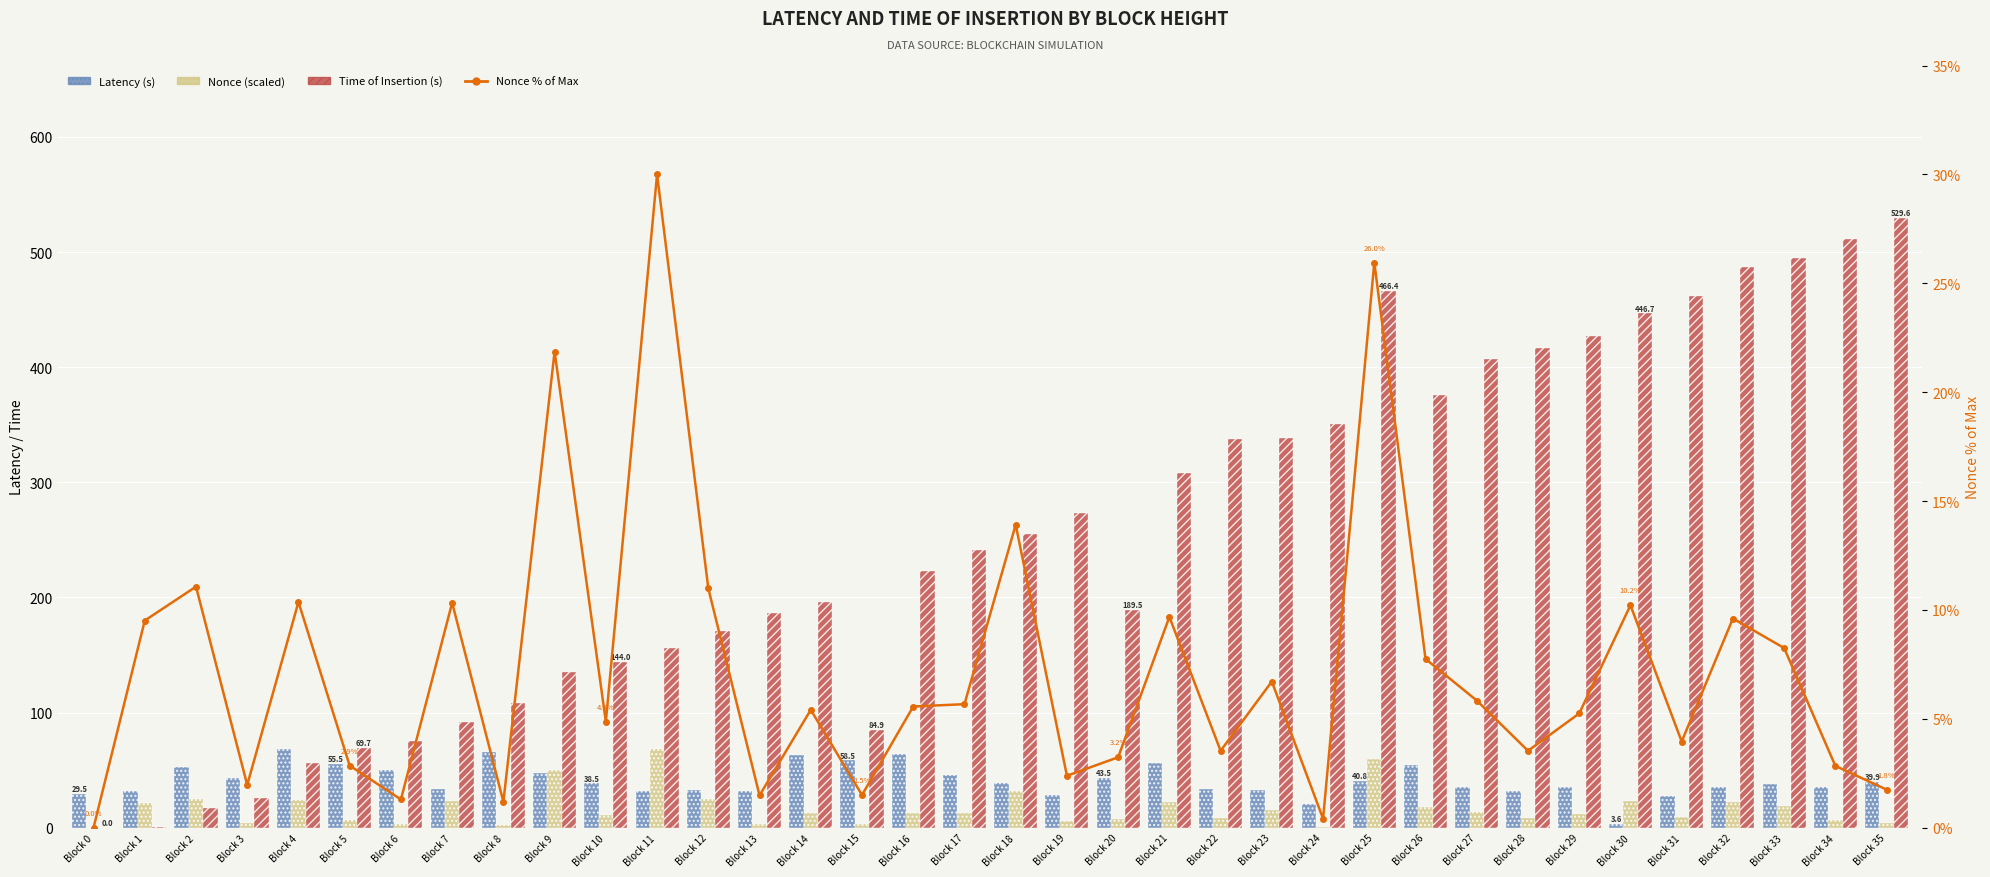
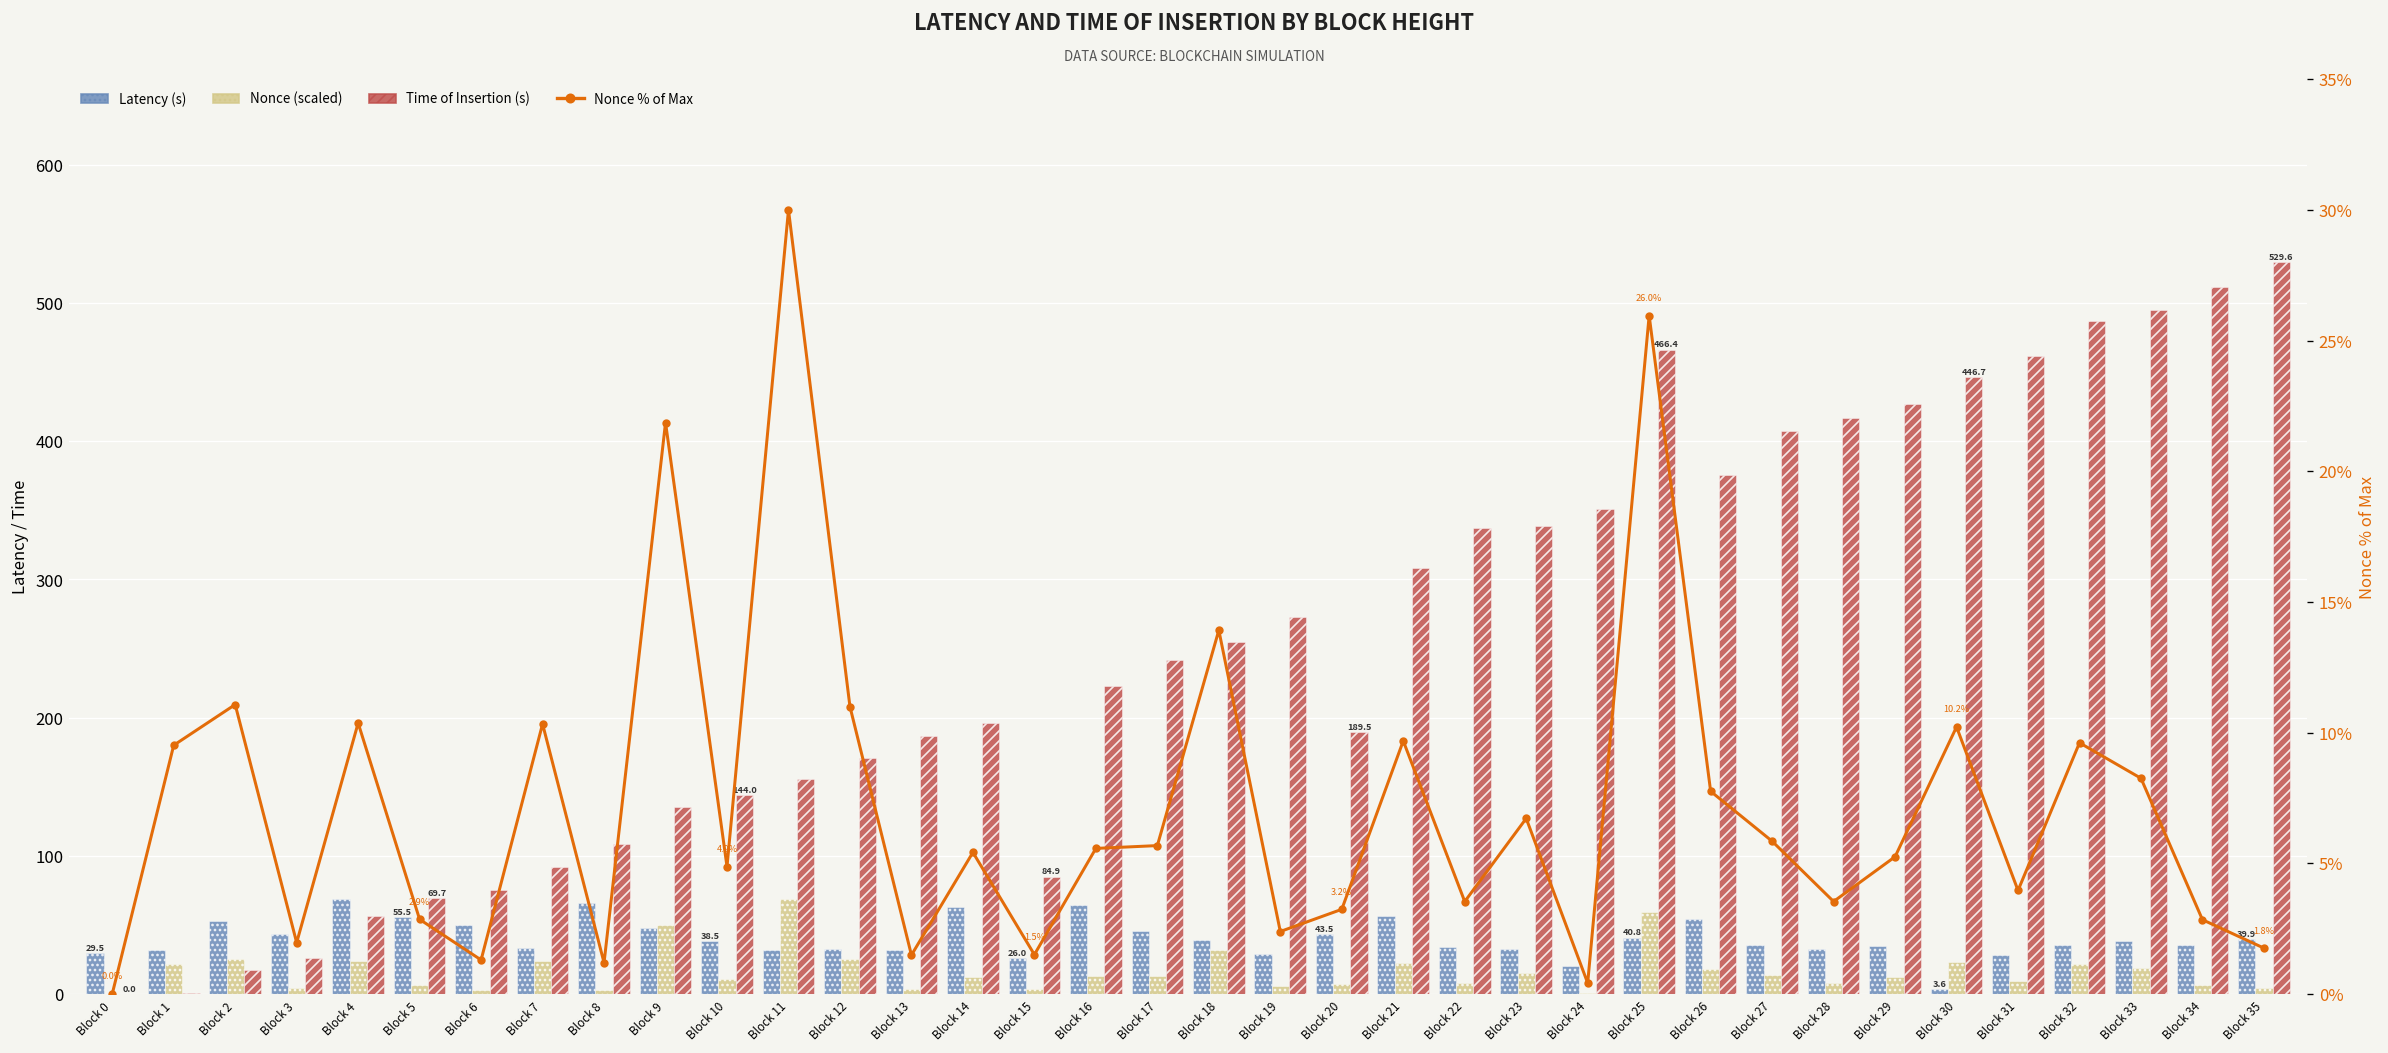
  {
    "Latency (s)": {
      "Block 0": "29.5",
      "Block 5": "55.5",
      "Block 10": "38.5",
-     "Block 15": "58.5",
+     "Block 15": "26.0",
      "Block 20": "43.5",
      "Block 25": "40.8",
      "Block 30": "3.6",
      "Block 35": "39.9"
    },
    "Nonce (scaled)": {
      "Block 0": "0.0%"
    },
    "Time of Insertion (s)": {
      "Block 0": "0.0",
      "Block 5": "69.7",
      "Block 10": "144.0",
      "Block 15": "84.9",
      "Block 20": "189.5",
      "Block 25": "466.4",
      "Block 30": "446.7",
      "Block 35": "529.6"
    },
    "Nonce % of Max": {
      "Block 0": "0.0%",
      "Block 5": "2.9%",
      "Block 10": "4.9%",
      "Block 15": "1.5%",
      "Block 20": "3.2%",
      "Block 25": "26.0%",
      "Block 30": "10.2%",
      "Block 35": "1.8%"
    }
  }
